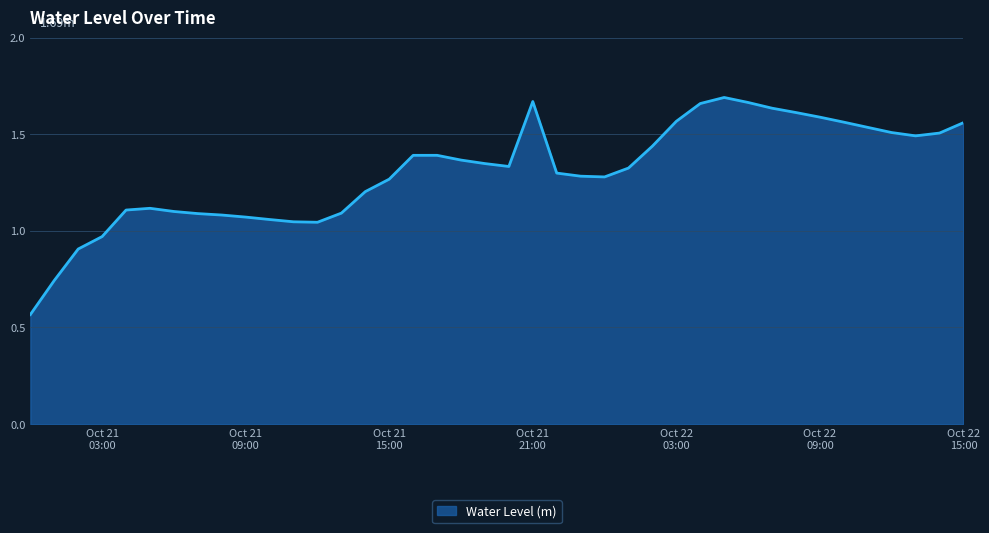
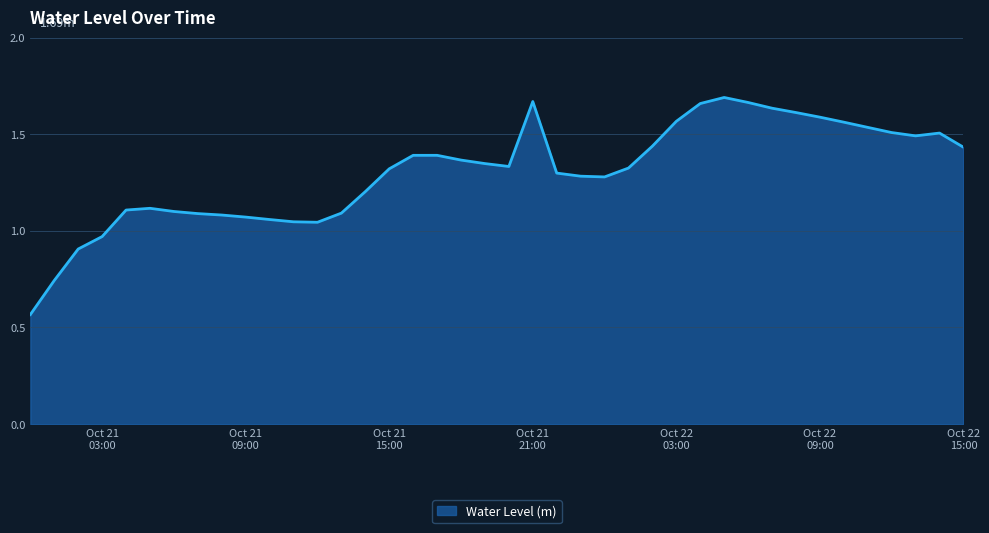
  {
    "Oct 21 03:00": 0.97,
    "Oct 21 09:00": 1.07,
-   "Oct 21 15:00": 1.27,
+   "Oct 21 15:00": 1.32,
    "Oct 21 21:00": 1.67,
    "Oct 22 03:00": 1.57,
    "Oct 22 09:00": 1.59,
-   "Oct 22 15:00": 1.56
+   "Oct 22 15:00": 1.43
  }
